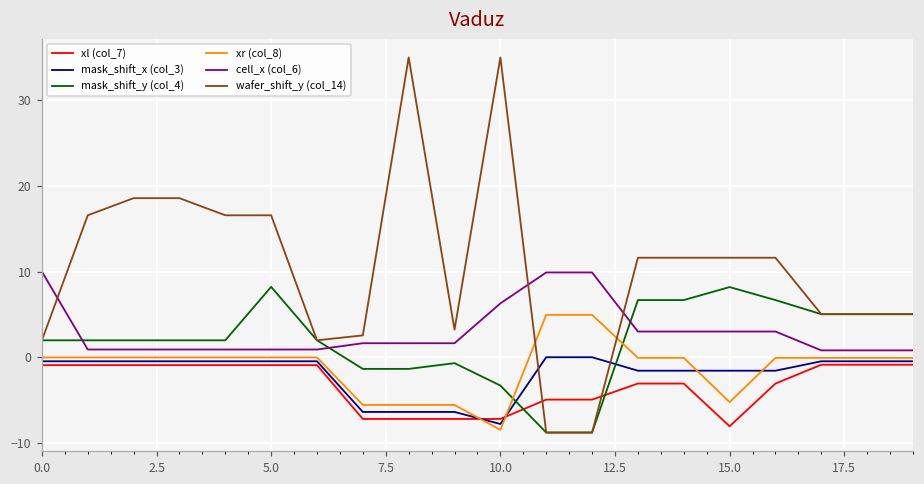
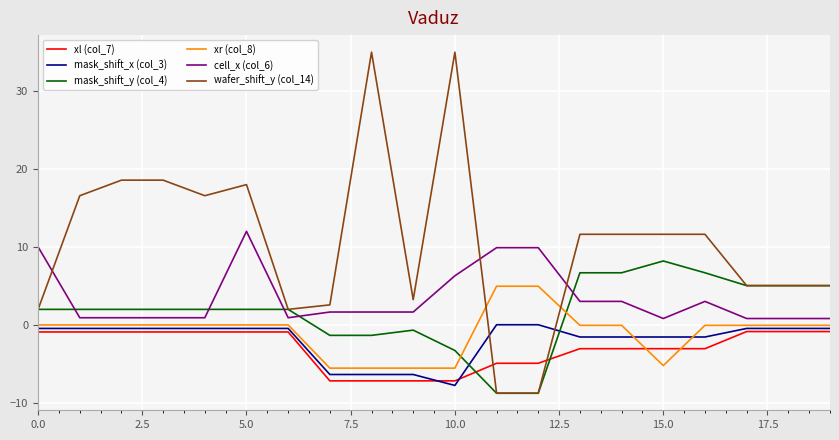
  {
    "xl (col_7)": {
      "0.0": -1,
      "5.0": -1,
      "10.0": -7,
-     "15.0": -8
+     "15.0": -3
    },
    "mask_shift_x (col_3)": {
      "0.0": 0,
      "5.0": 0,
      "10.0": -8,
      "15.0": -2
    },
    "mask_shift_y (col_4)": {
-     "5.0": 8,
+     "5.0": 2,
      "10.0": -3,
      "15.0": 8
    },
    "xr (col_8)": {
      "0.0": 0,
      "5.0": 0,
-     "10.0": -8,
+     "10.0": -6,
      "15.0": -5
    },
    "cell_x (col_6)": {
      "0.0": 10,
-     "5.0": 1,
+     "5.0": 12,
      "10.0": 6,
-     "15.0": 3
+     "15.0": 1
    },
    "wafer_shift_y (col_14)": {
-     "5.0": 17,
+     "5.0": 18,
      "10.0": 35,
      "15.0": 12
    }
  }
